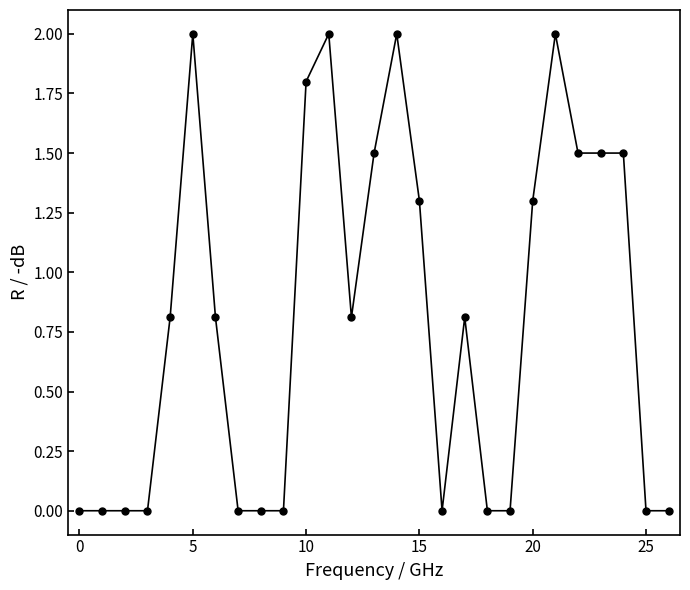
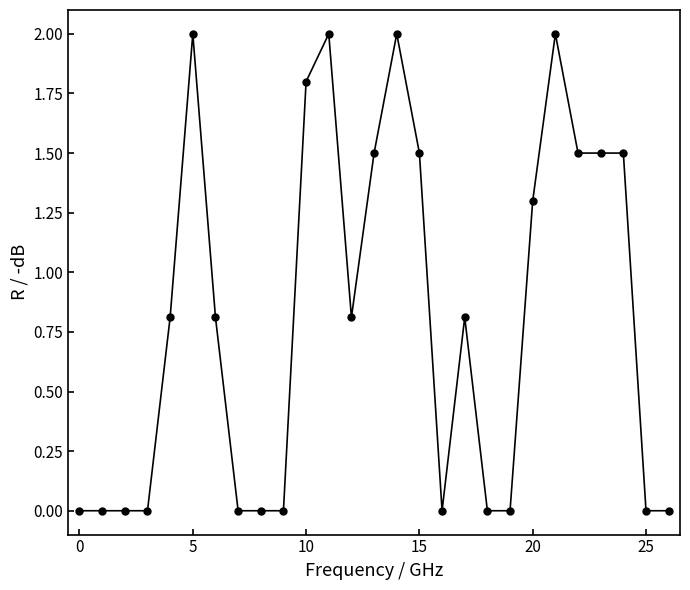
  {
    "0": 0.0,
    "5": 2.0,
    "10": 1.8,
-   "15": 1.3,
+   "15": 1.5,
    "20": 1.3,
    "25": 0.0
  }
